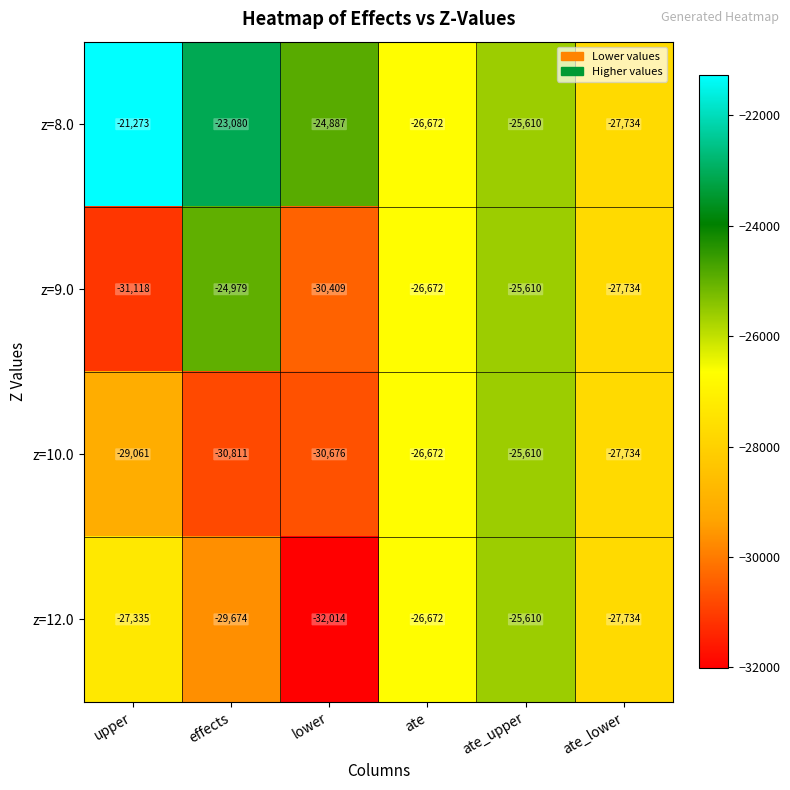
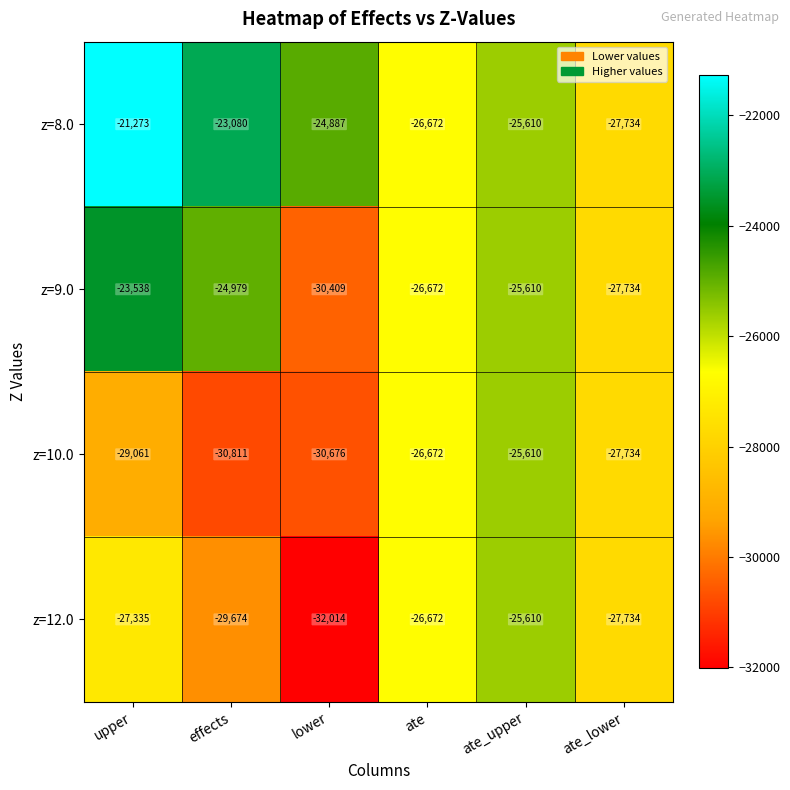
  {
    "z=9.0": {
-     "upper": "-31,118"
+     "upper": "-23,538"
    }
  }
